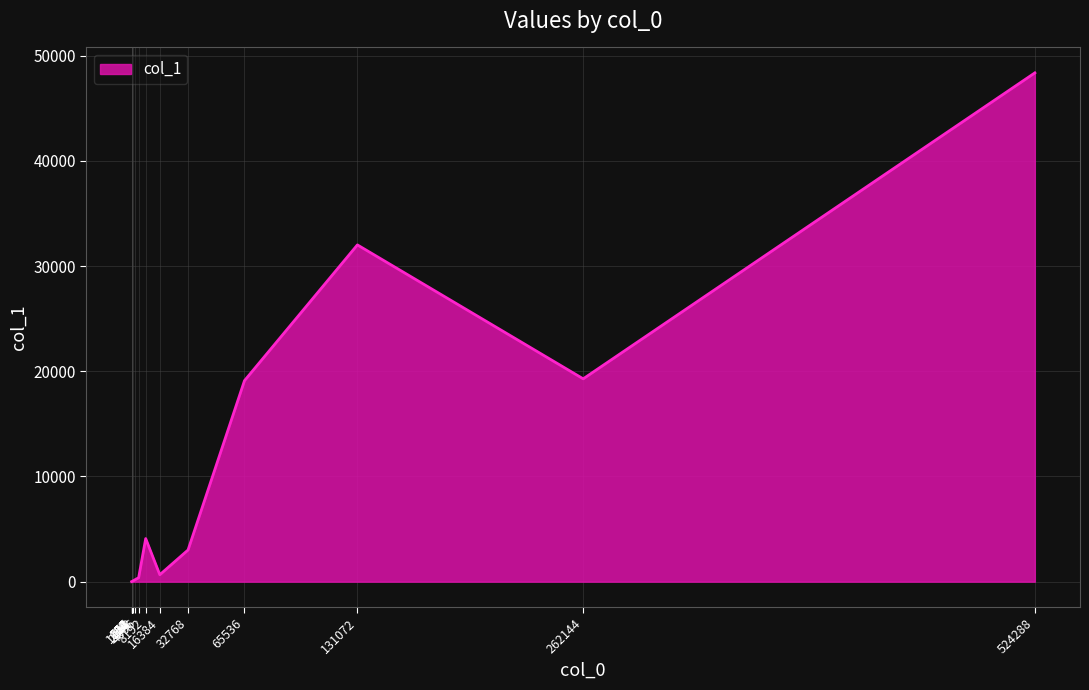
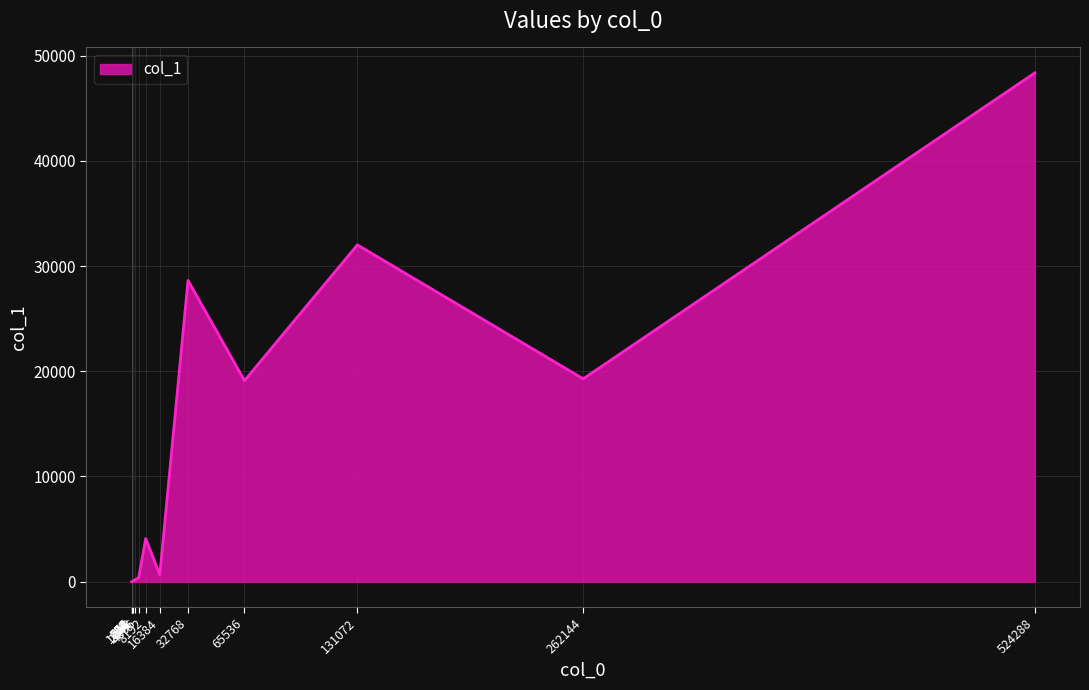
  {
    "32": 0,
    "64": 0,
    "128": 0,
    "256": 0,
    "512": 0,
    "1024": 100,
    "2048": 200,
    "4096": 400,
    "8192": 4100,
    "16384": 700,
-   "32768": 3000,
+   "32768": 28600,
    "65536": 19100,
    "131072": 32000,
    "262144": 19300,
    "524288": 48400
  }
